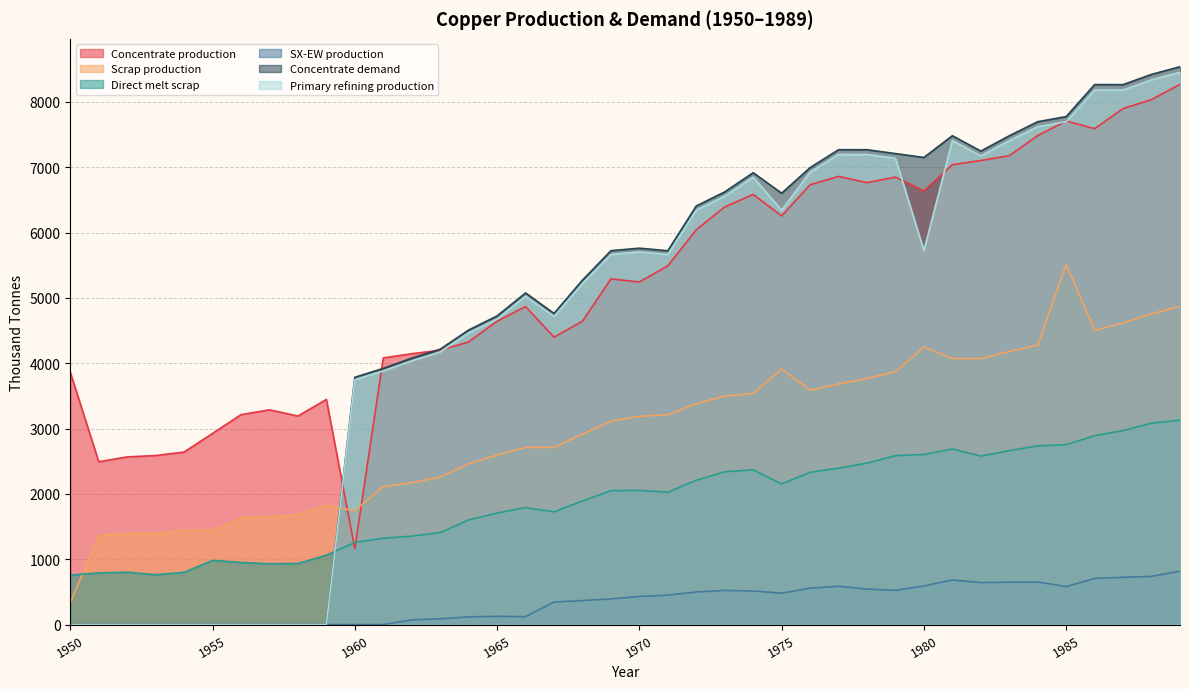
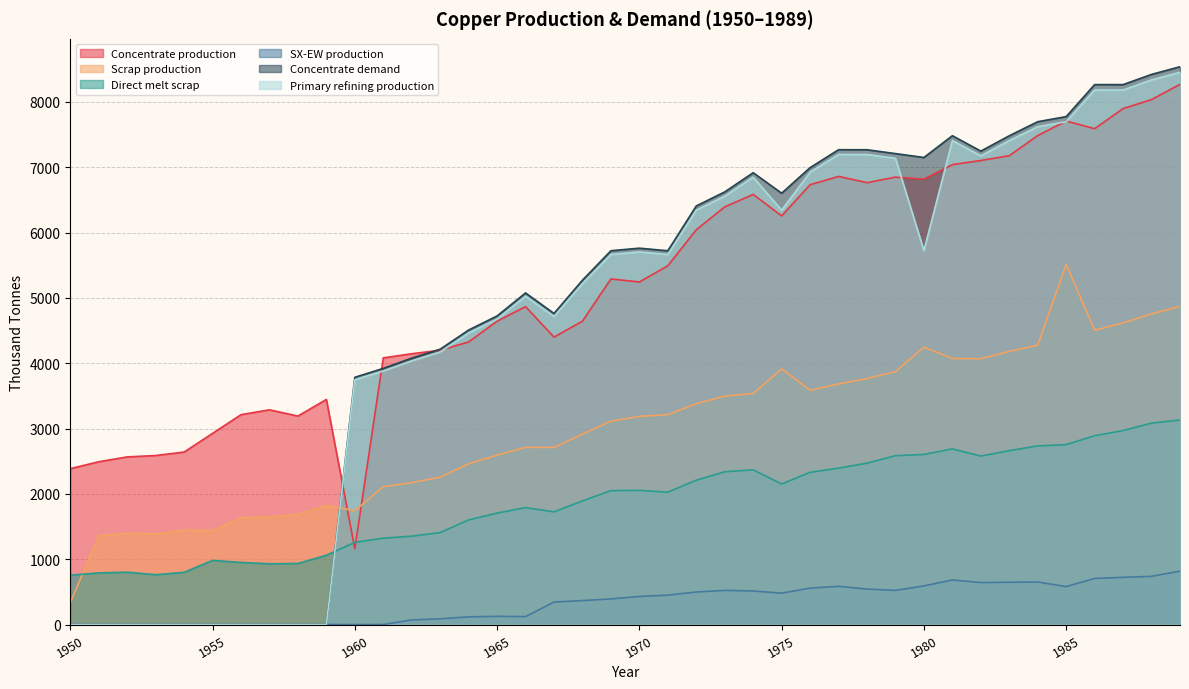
  {
    "Concentrate production": {
-     "1950": 3900,
+     "1950": 2400,
      "1955": 2900,
      "1960": 1200,
      "1970": 5200,
      "1975": 6300,
-     "1980": 6600
+     "1980": 6800
    },
    "Scrap production": {
      "1950": 300,
      "1955": 1400,
      "1960": 1700,
      "1965": 2600,
      "1970": 3200,
      "1975": 3900,
      "1980": 4200,
      "1985": 5500
    },
    "Concentrate demand": {
      "1965": 4700,
      "1970": 5800,
      "1975": 6600,
      "1980": 7100,
      "1985": 7800
    },
    "Primary refining production": {
      "1970": 5700,
      "1975": 6300,
      "1980": 5700
    }
  }
